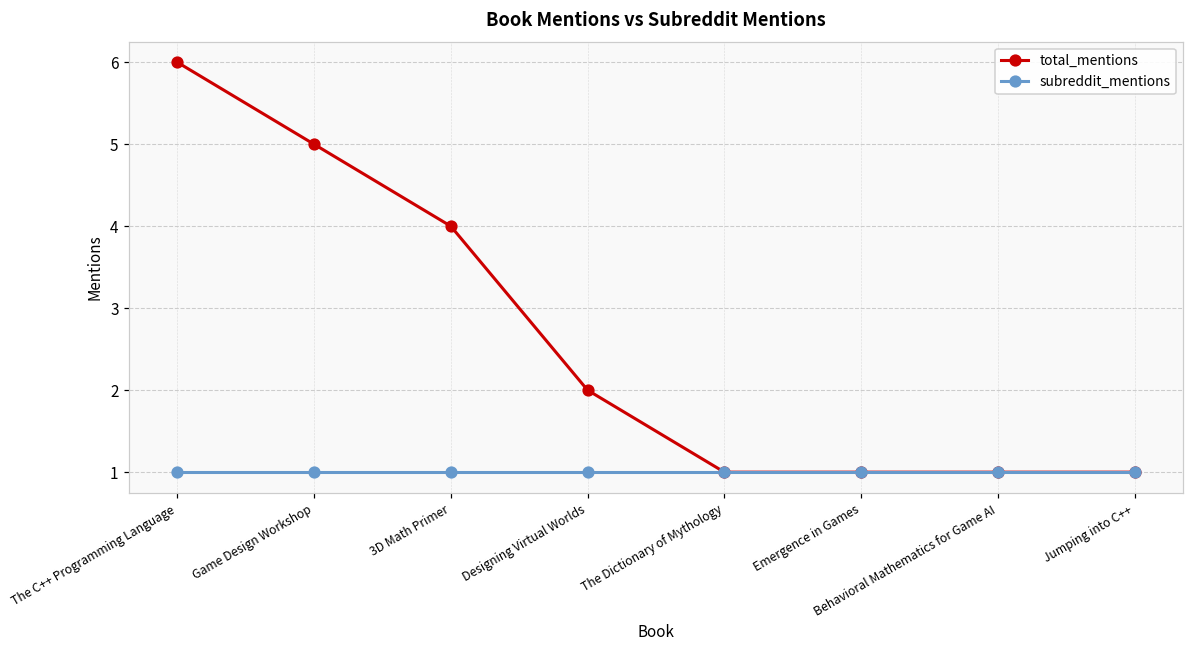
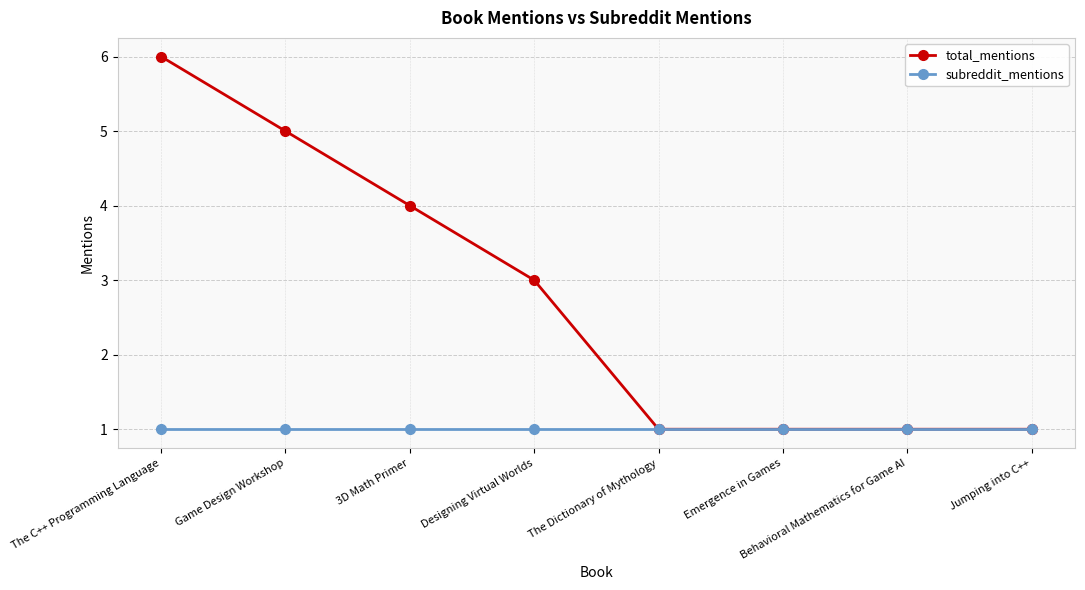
  {
    "total_mentions": {
      "The C++ Programming Language": 6,
      "Game Design Workshop": 5,
      "3D Math Primer": 4,
-     "Designing Virtual Worlds": 2
+     "Designing Virtual Worlds": 3
    },
    "subreddit_mentions": {
      "The C++ Programming Language": 1,
      "Game Design Workshop": 1,
      "3D Math Primer": 1,
      "Designing Virtual Worlds": 1
    }
  }
